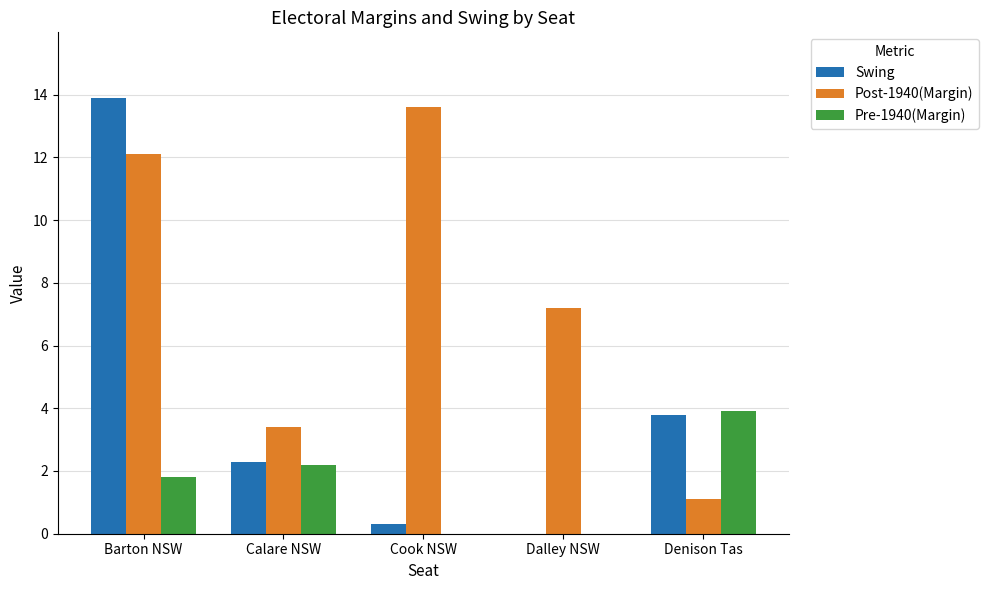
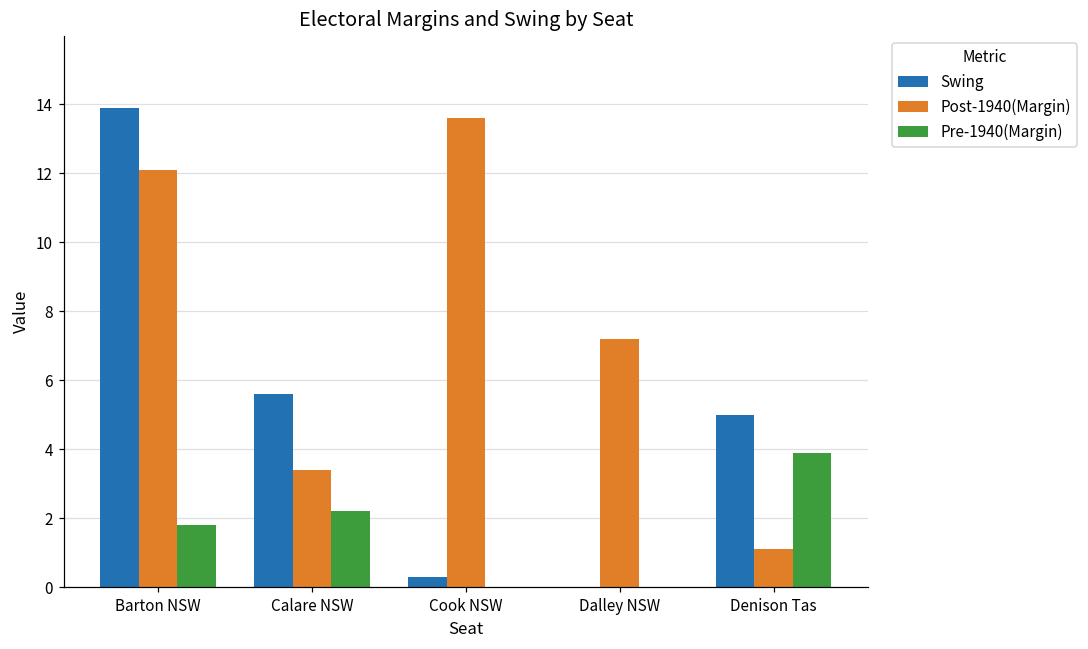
  {
    "Swing": {
      "Barton NSW": 13.9,
-     "Calare NSW": 2.3,
+     "Calare NSW": 5.6,
      "Cook NSW": 0.3,
      "Dalley NSW": 0.0,
-     "Denison Tas": 3.8
+     "Denison Tas": 5.0
    },
    "Post-1940(Margin)": {
      "Barton NSW": 12.1,
      "Calare NSW": 3.4,
      "Cook NSW": 13.6,
      "Dalley NSW": 7.2,
      "Denison Tas": 1.1
    },
    "Pre-1940(Margin)": {
      "Barton NSW": 1.8,
      "Calare NSW": 2.2,
      "Cook NSW": 0.0,
      "Dalley NSW": 0.0,
      "Denison Tas": 3.9
    }
  }
